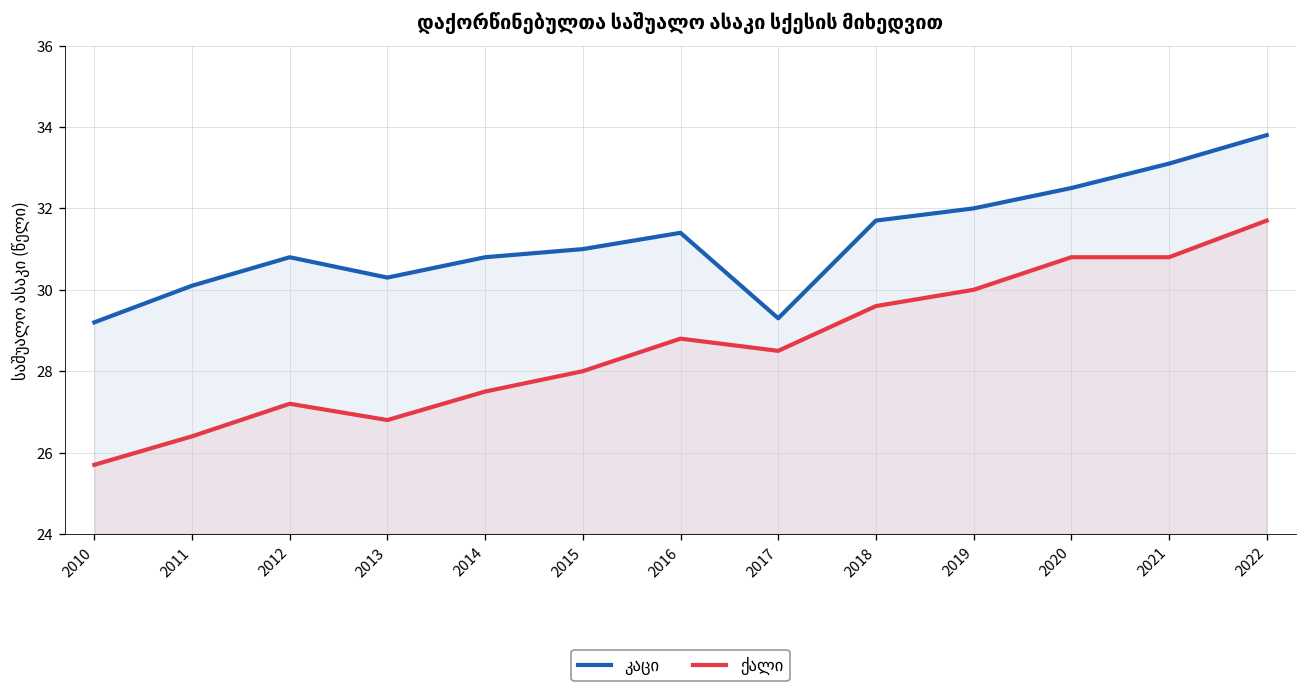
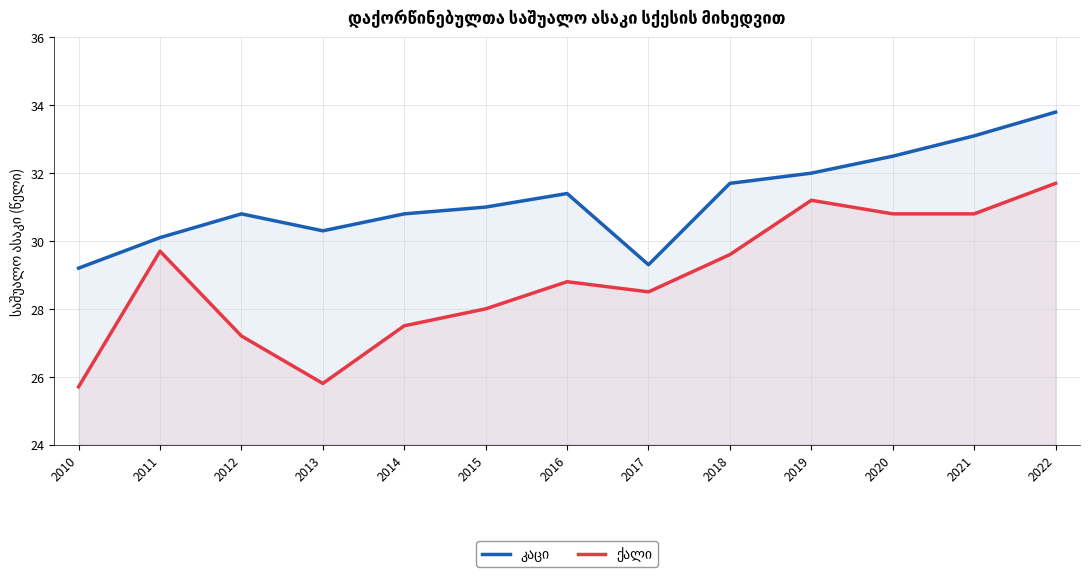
  {
    "კაცი": {
      "2010": 29.2,
      "2011": 30.1,
      "2012": 30.8,
      "2013": 30.3,
      "2014": 30.8,
      "2015": 31.0,
      "2016": 31.4,
      "2017": 29.3,
      "2018": 31.7,
      "2019": 32.0,
      "2020": 32.5,
      "2021": 33.1,
      "2022": 33.8
    },
    "ქალი": {
      "2010": 25.7,
-     "2011": 26.4,
+     "2011": 29.7,
      "2012": 27.2,
-     "2013": 26.8,
+     "2013": 25.8,
      "2014": 27.5,
      "2015": 28.0,
      "2016": 28.8,
      "2017": 28.5,
      "2018": 29.6,
-     "2019": 30.0,
+     "2019": 31.2,
      "2020": 30.8,
      "2021": 30.8,
      "2022": 31.7
    }
  }
